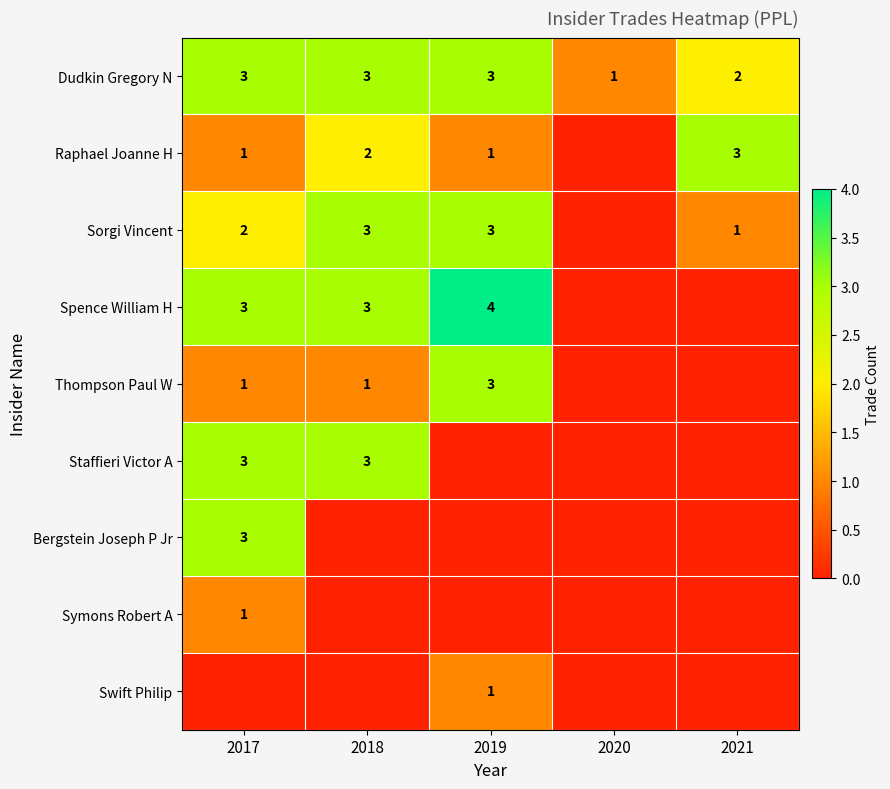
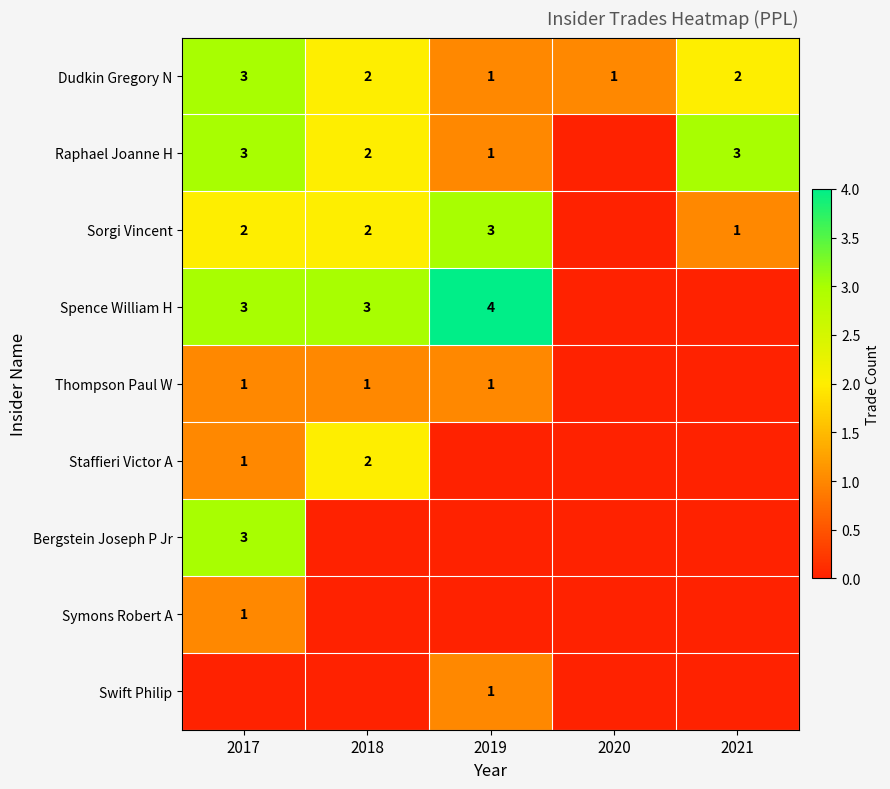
  {
    "Dudkin Gregory N": {
      "2017": 3,
-     "2018": 3,
-     "2019": 3,
+     "2018": 2,
+     "2019": 1,
      "2020": 1,
      "2021": 2
    },
    "Raphael Joanne H": {
-     "2017": 1,
+     "2017": 3,
      "2018": 2,
      "2019": 1,
      "2021": 3
    },
    "Sorgi Vincent": {
      "2017": 2,
-     "2018": 3,
+     "2018": 2,
      "2019": 3,
      "2021": 1
    },
    "Spence William H": {
      "2017": 3,
      "2018": 3,
      "2019": 4
    },
    "Thompson Paul W": {
      "2017": 1,
      "2018": 1,
-     "2019": 3
+     "2019": 1
    },
    "Staffieri Victor A": {
-     "2017": 3,
-     "2018": 3
+     "2017": 1,
+     "2018": 2
    },
    "Bergstein Joseph P Jr": {
      "2017": 3
    },
    "Symons Robert A": {
      "2017": 1
    },
    "Swift Philip": {
      "2019": 1
    }
  }
